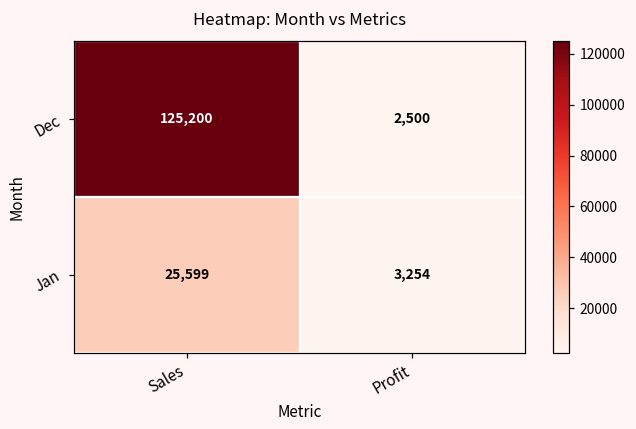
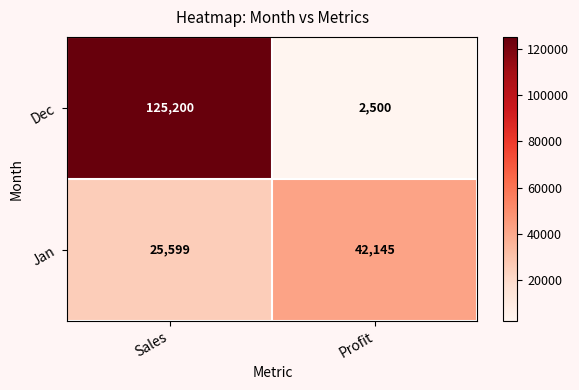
  {
    "Dec": {
      "Sales": "125,200",
      "Profit": "2,500"
    },
    "Jan": {
      "Sales": "25,599",
-     "Profit": "3,254"
+     "Profit": "42,145"
    }
  }
